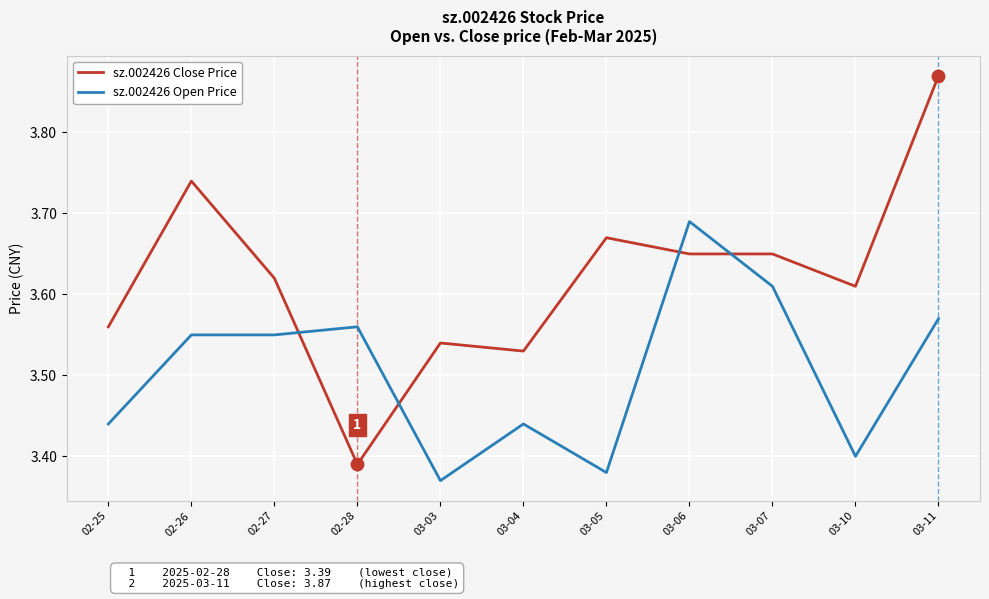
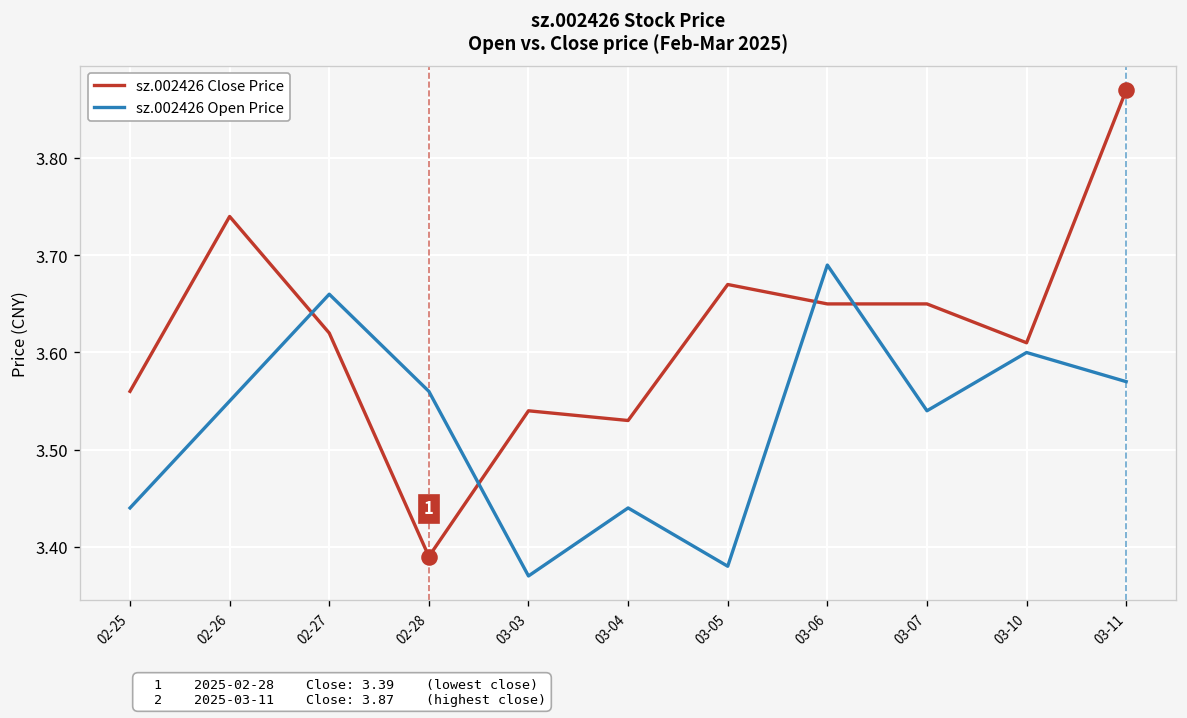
  {
    "sz.002426 Open Price": {
      "02-25": 3.44,
      "02-26": 3.55,
-     "02-27": 3.55,
+     "02-27": 3.66,
      "02-28": 3.56,
      "03-03": 3.37,
      "03-04": 3.44,
      "03-05": 3.38,
      "03-06": 3.69,
-     "03-07": 3.61,
-     "03-10": 3.4,
+     "03-07": 3.54,
+     "03-10": 3.6,
      "03-11": 3.57
    }
  }
